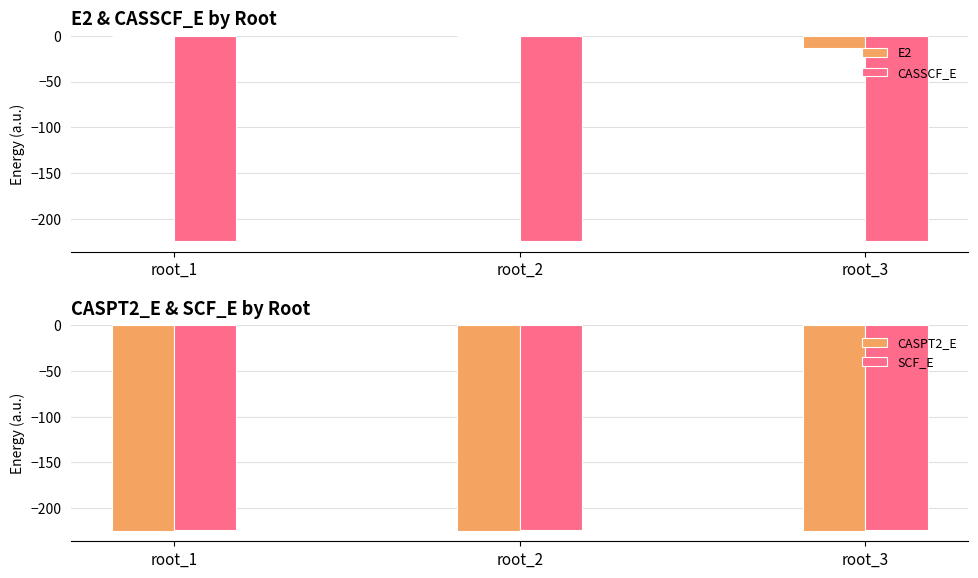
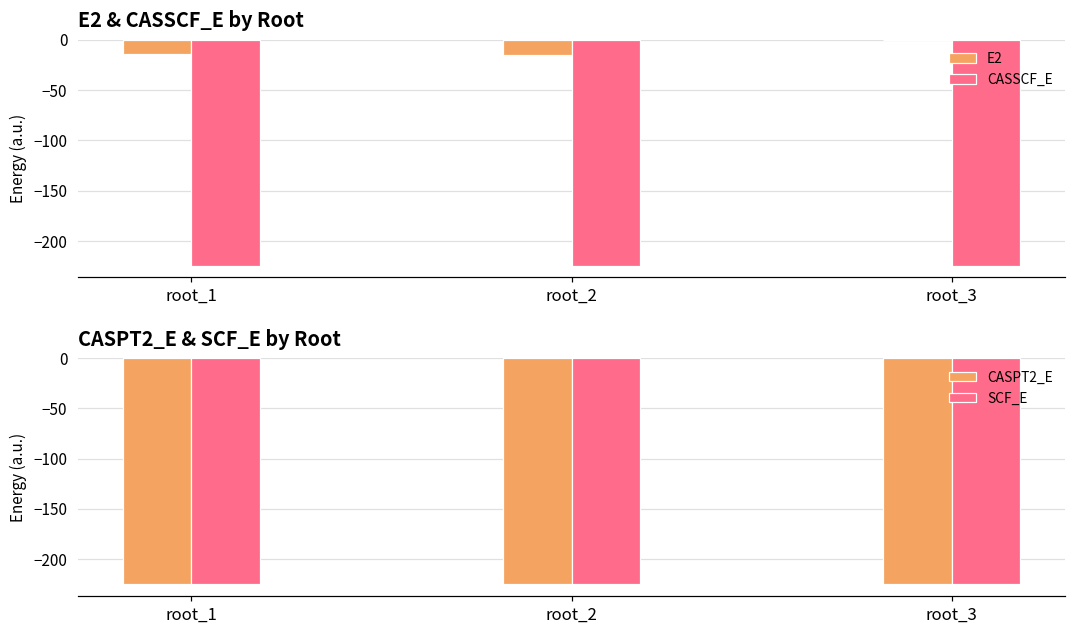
  {
    "E2 & CASSCF_E by Root": {
      "E2": {
-       "root_1": 0,
-       "root_2": 0,
-       "root_3": -10
+       "root_1": -10,
+       "root_2": -20,
+       "root_3": 0
      },
      "CASSCF_E": {
        "root_1": -220,
        "root_2": -220,
        "root_3": -220
      }
    },
    "CASPT2_E & SCF_E by Root": {
      "CASPT2_E": {
        "root_1": -230,
        "root_2": -230,
        "root_3": -230
      },
      "SCF_E": {
        "root_1": -220,
        "root_2": -220,
        "root_3": -220
      }
    }
  }
